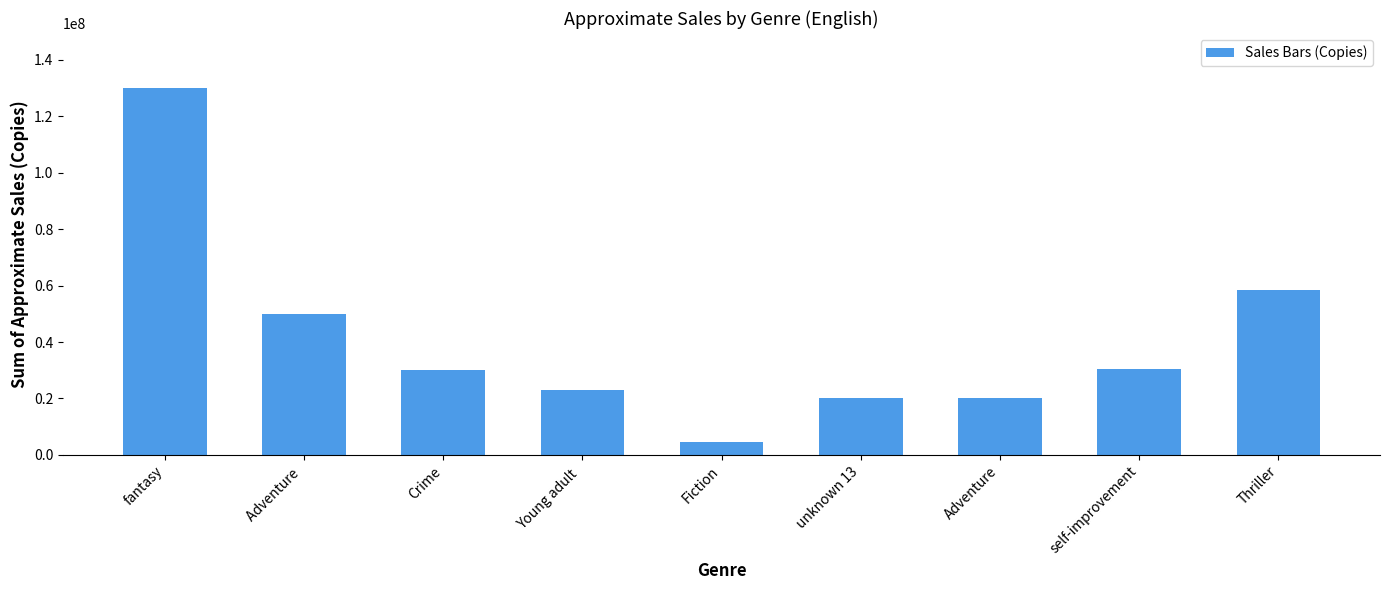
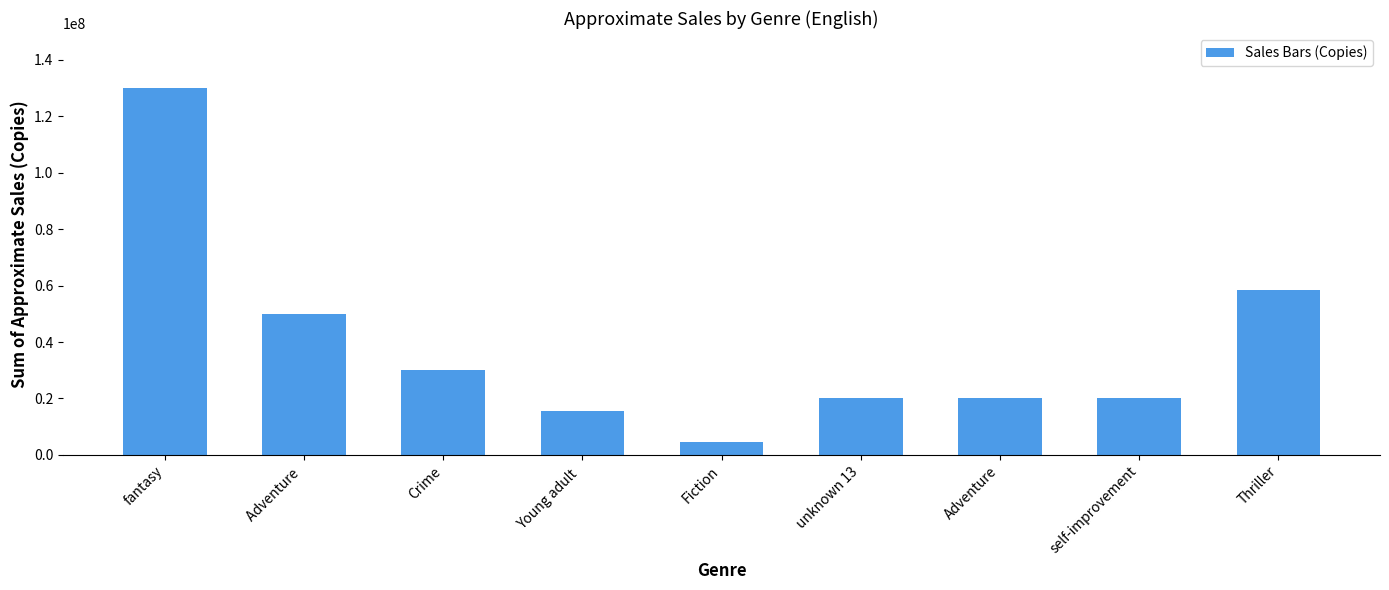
  {
    "fantasy": 130000000,
    "Crime": 30000000,
-   "Young adult": 23000000,
+   "Young adult": 16000000,
    "Fiction": 5000000,
    "unknown 13": 20000000,
-   "self-improvement": 31000000,
+   "self-improvement": 20000000,
    "Thriller": 59000000
  }
